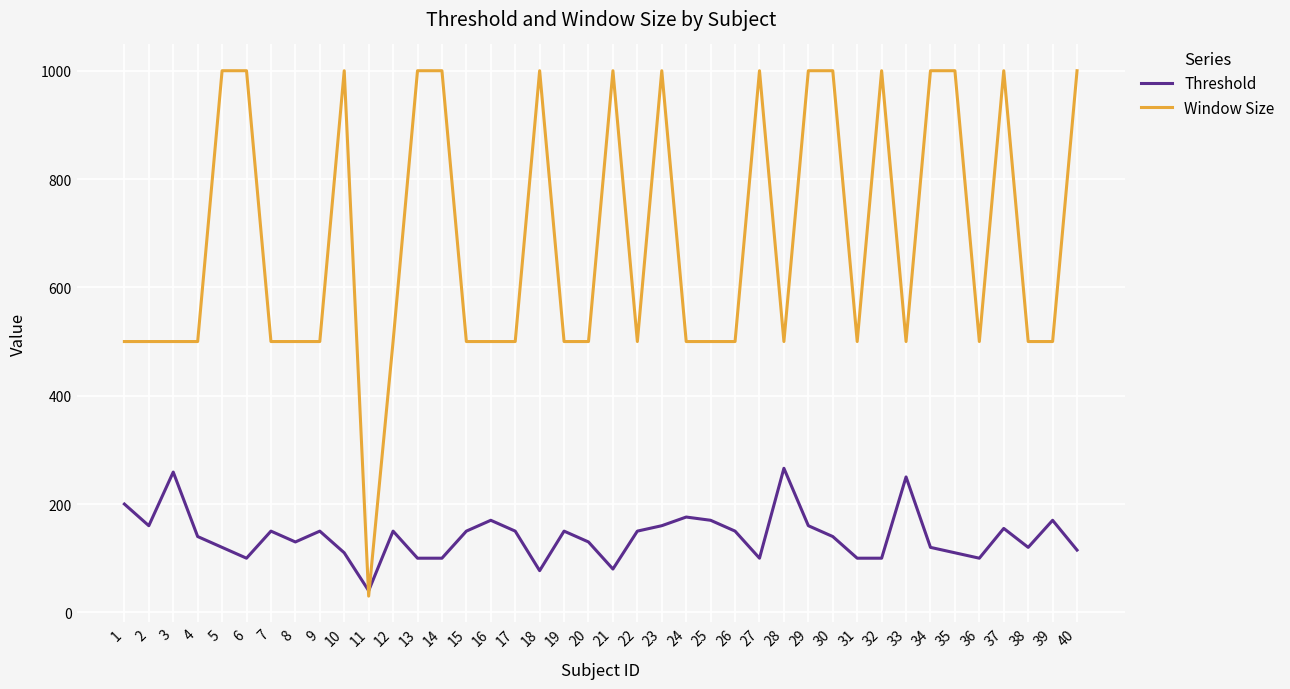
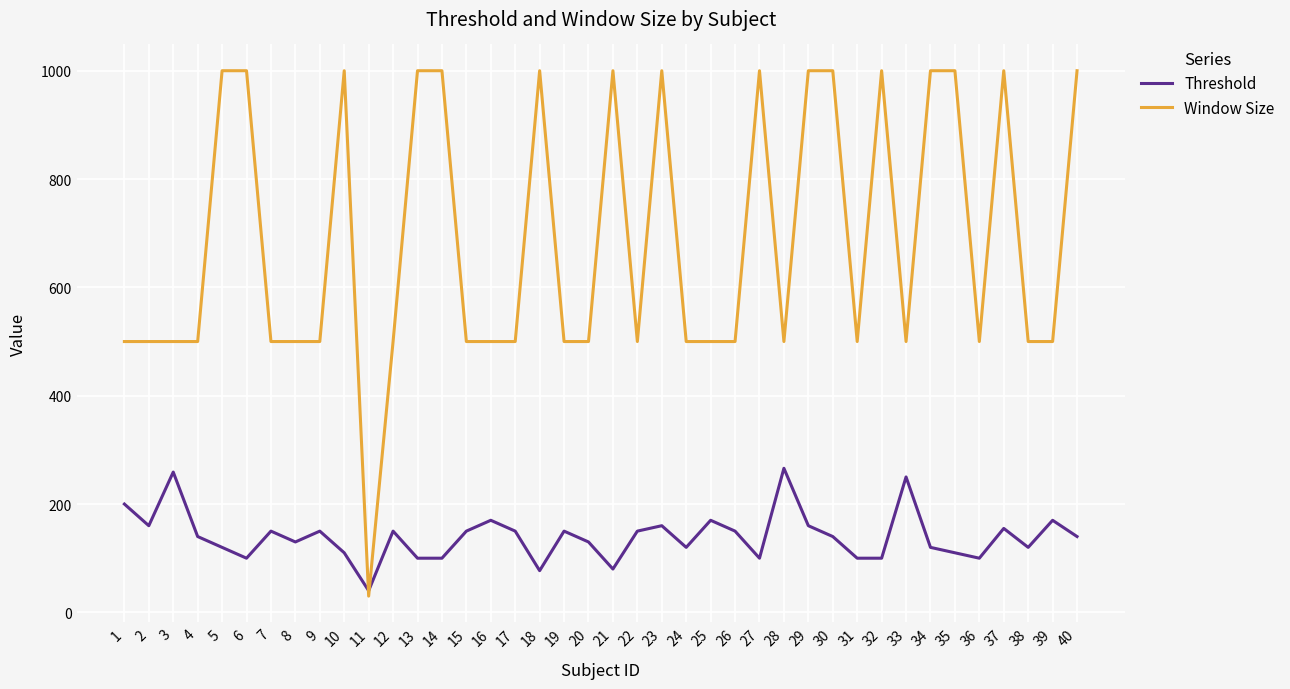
  {
    "Threshold": {
      "1": 200,
      "2": 160,
      "3": 260,
      "4": 140,
      "5": 120,
      "6": 100,
      "7": 150,
      "8": 130,
      "9": 150,
      "10": 110,
      "11": 40,
      "12": 150,
      "13": 100,
      "14": 100,
      "15": 150,
      "16": 170,
      "17": 150,
      "18": 80,
      "19": 150,
      "20": 130,
      "21": 80,
      "22": 150,
      "23": 160,
-     "24": 180,
+     "24": 120,
      "25": 170,
      "26": 150,
      "27": 100,
      "28": 270,
      "29": 160,
      "30": 140,
      "31": 100,
      "32": 100,
      "33": 250,
      "34": 120,
      "35": 110,
      "36": 100,
      "37": 160,
      "38": 120,
      "39": 170,
-     "40": 120
+     "40": 140
    },
    "Window Size": {
      "1": 500,
      "2": 500,
      "3": 500,
      "4": 500,
      "5": 1000,
      "6": 1000,
      "7": 500,
      "8": 500,
      "9": 500,
      "10": 1000,
      "11": 30,
      "12": 500,
      "13": 1000,
      "14": 1000,
      "15": 500,
      "16": 500,
      "17": 500,
      "18": 1000,
      "19": 500,
      "20": 500,
      "21": 1000,
      "22": 500,
      "23": 1000,
      "24": 500,
      "25": 500,
      "26": 500,
      "27": 1000,
      "28": 500,
      "29": 1000,
      "30": 1000,
      "31": 500,
      "32": 1000,
      "33": 500,
      "34": 1000,
      "35": 1000,
      "36": 500,
      "37": 1000,
      "38": 500,
      "39": 500,
      "40": 1000
    }
  }
